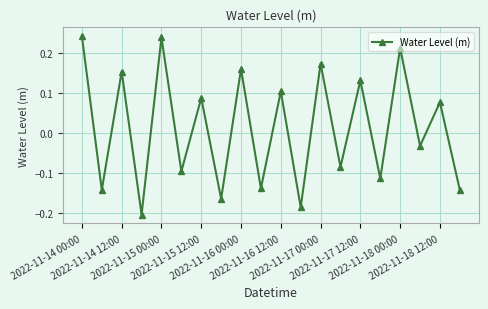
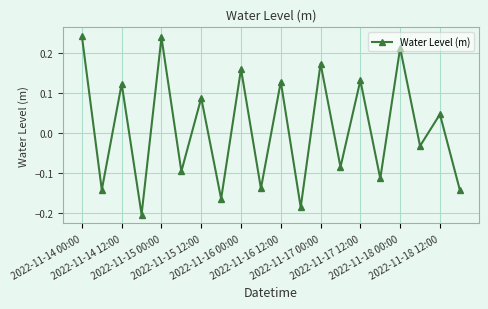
  {
    "2022-11-14 00:00": 0.24,
-   "2022-11-14 12:00": 0.15,
+   "2022-11-14 12:00": 0.12,
    "2022-11-15 00:00": 0.24,
    "2022-11-15 12:00": 0.09,
    "2022-11-16 00:00": 0.16,
-   "2022-11-16 12:00": 0.10,
+   "2022-11-16 12:00": 0.13,
    "2022-11-17 00:00": 0.17,
    "2022-11-17 12:00": 0.13,
-   "2022-11-18 12:00": 0.08
+   "2022-11-18 12:00": 0.05
  }
